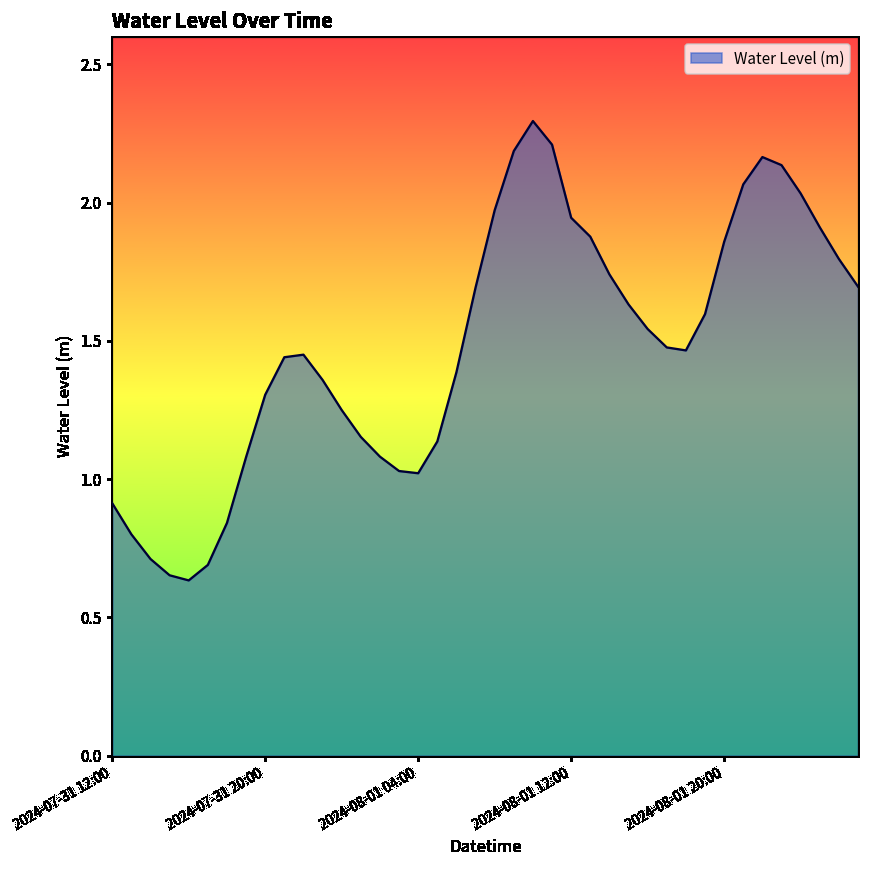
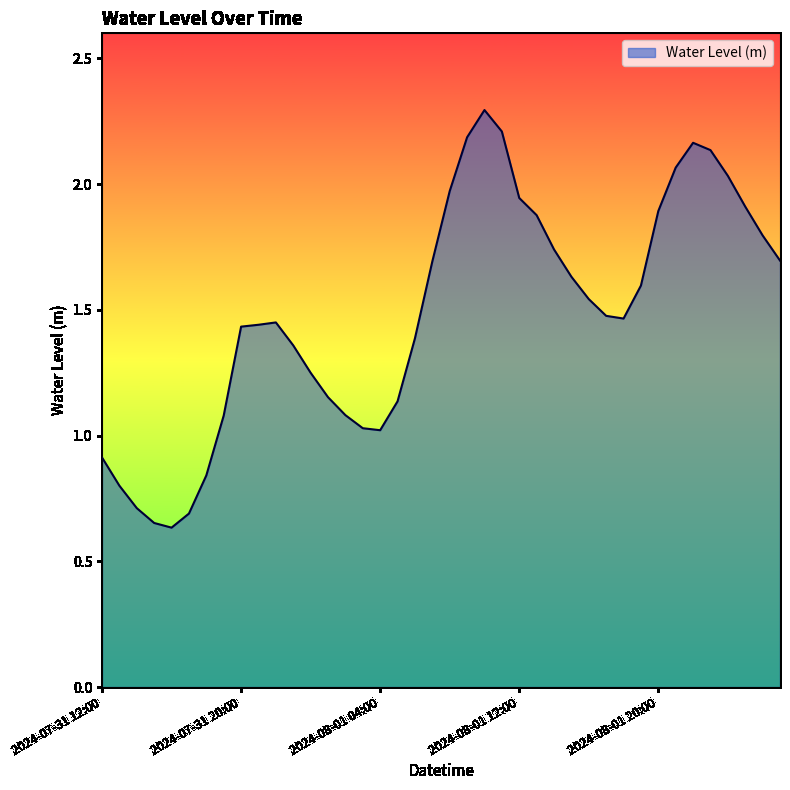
  {
    "2024-07-31 12:00": 0.91,
-   "2024-07-31 20:00": 1.31,
+   "2024-07-31 20:00": 1.43,
    "2024-08-01 04:00": 1.02,
    "2024-08-01 12:00": 1.95,
-   "2024-08-01 20:00": 1.86
+   "2024-08-01 20:00": 1.89
  }
